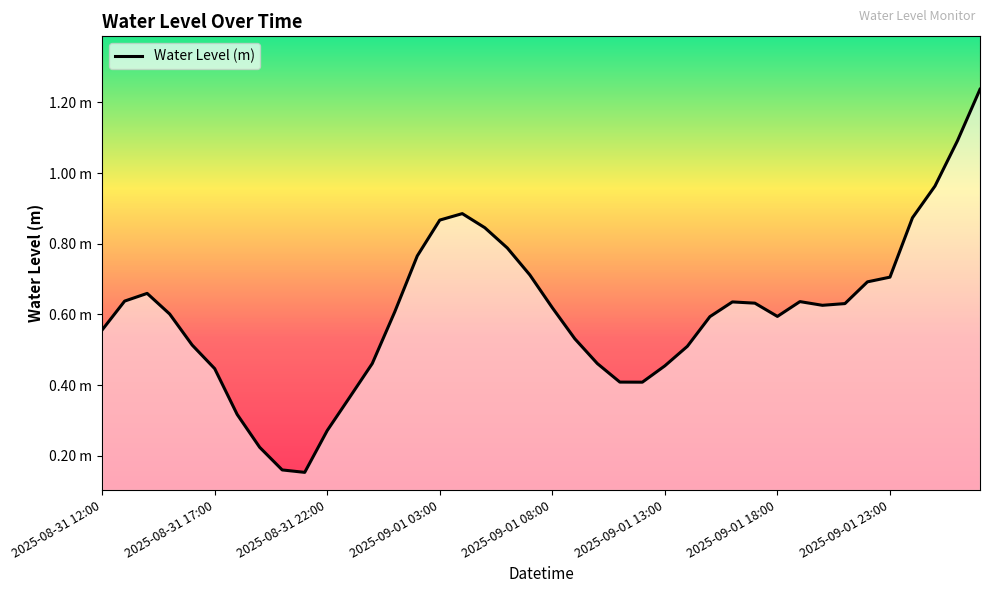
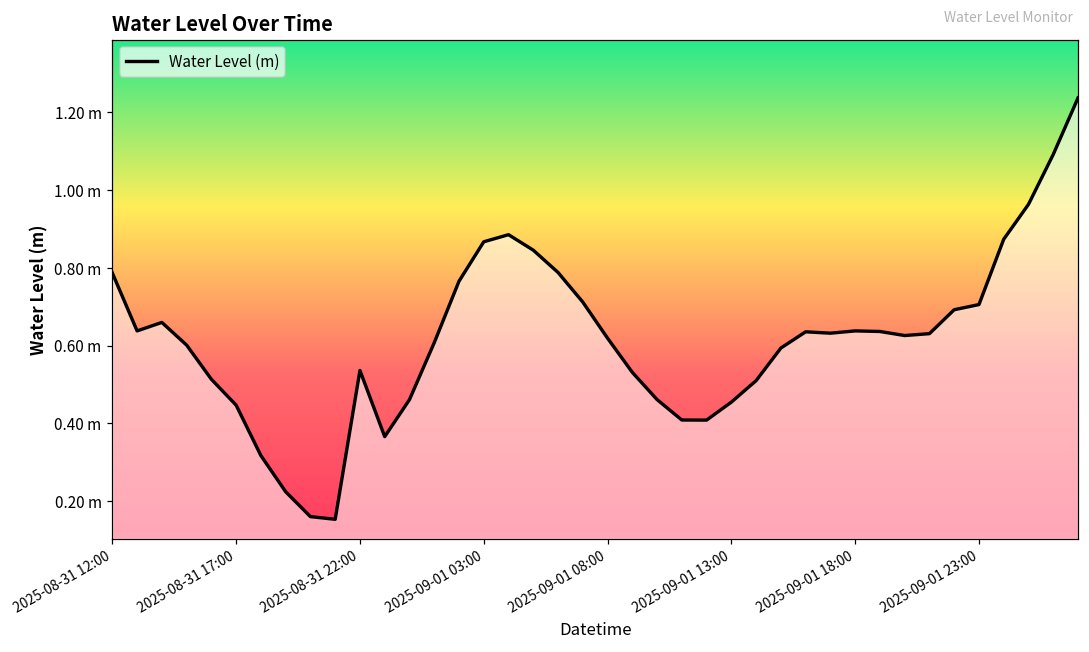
  {
-   "2025-08-31 12:00": "0.56 m",
+   "2025-08-31 12:00": "0.79 m",
    "2025-08-31 17:00": "0.45 m",
-   "2025-08-31 22:00": "0.27 m",
+   "2025-08-31 22:00": "0.54 m",
    "2025-09-01 03:00": "0.87 m",
    "2025-09-01 08:00": "0.62 m",
    "2025-09-01 13:00": "0.45 m",
-   "2025-09-01 18:00": "0.59 m",
+   "2025-09-01 18:00": "0.64 m",
    "2025-09-01 23:00": "0.71 m"
  }
